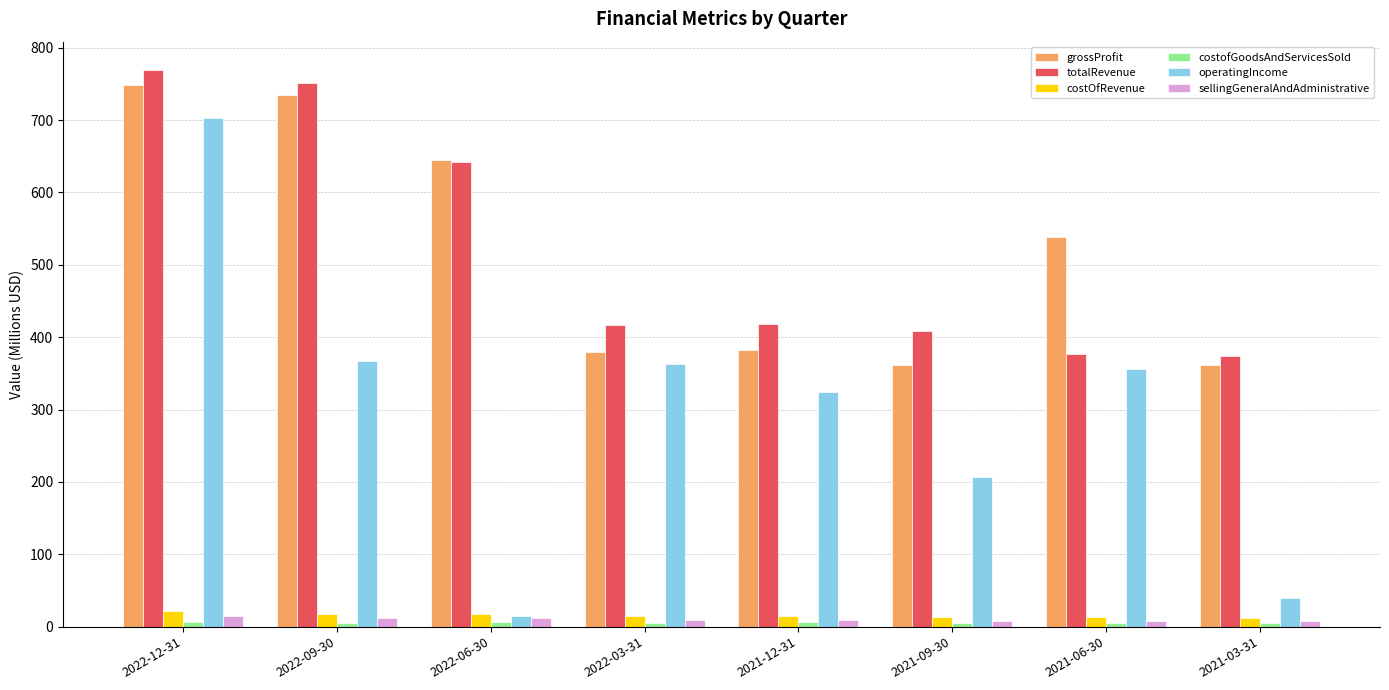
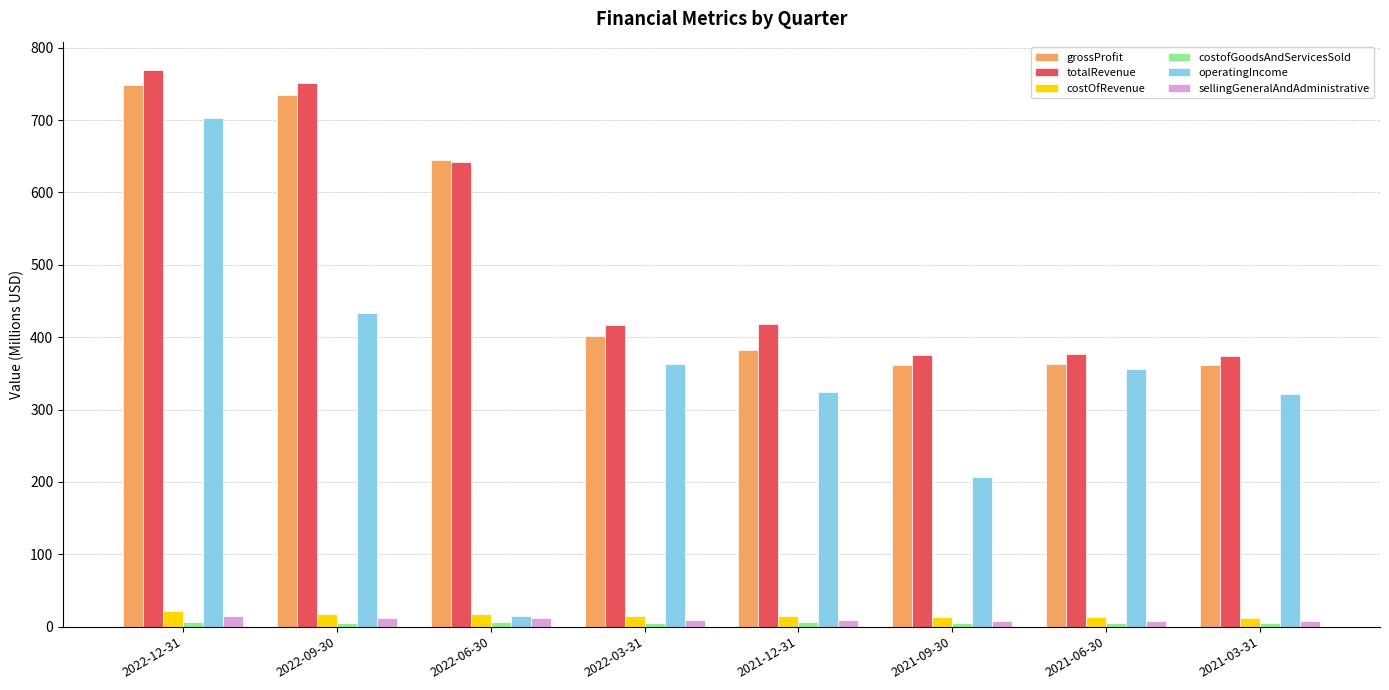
  {
    "grossProfit": {
      "2022-12-31": 750,
      "2022-09-30": 730,
      "2022-06-30": 640,
-     "2022-03-31": 380,
+     "2022-03-31": 400,
      "2021-12-31": 380,
      "2021-09-30": 360,
-     "2021-06-30": 540,
+     "2021-06-30": 360,
      "2021-03-31": 360
    },
    "totalRevenue": {
      "2022-12-31": 770,
      "2022-09-30": 750,
      "2022-06-30": 640,
      "2022-03-31": 420,
      "2021-12-31": 420,
-     "2021-09-30": 410,
+     "2021-09-30": 380,
      "2021-06-30": 380,
      "2021-03-31": 370
    },
    "costOfRevenue": {
      "2022-12-31": 20,
      "2022-09-30": 20,
      "2022-06-30": 20,
      "2022-03-31": 10,
      "2021-12-31": 10,
      "2021-09-30": 10,
      "2021-06-30": 10,
      "2021-03-31": 10
    },
    "costofGoodsAndServicesSold": {
      "2022-12-31": 10,
      "2022-09-30": 10,
      "2022-06-30": 10,
      "2022-03-31": 10,
      "2021-12-31": 10,
      "2021-09-30": 10,
      "2021-06-30": 10,
      "2021-03-31": 0
    },
    "operatingIncome": {
      "2022-12-31": 700,
-     "2022-09-30": 370,
+     "2022-09-30": 430,
      "2022-06-30": 20,
      "2022-03-31": 360,
      "2021-12-31": 320,
      "2021-09-30": 210,
      "2021-06-30": 360,
-     "2021-03-31": 40
+     "2021-03-31": 320
    },
    "sellingGeneralAndAdministrative": {
      "2022-12-31": 20,
      "2022-09-30": 10,
      "2022-06-30": 10,
      "2022-03-31": 10,
      "2021-12-31": 10,
      "2021-09-30": 10,
      "2021-06-30": 10,
      "2021-03-31": 10
    }
  }
